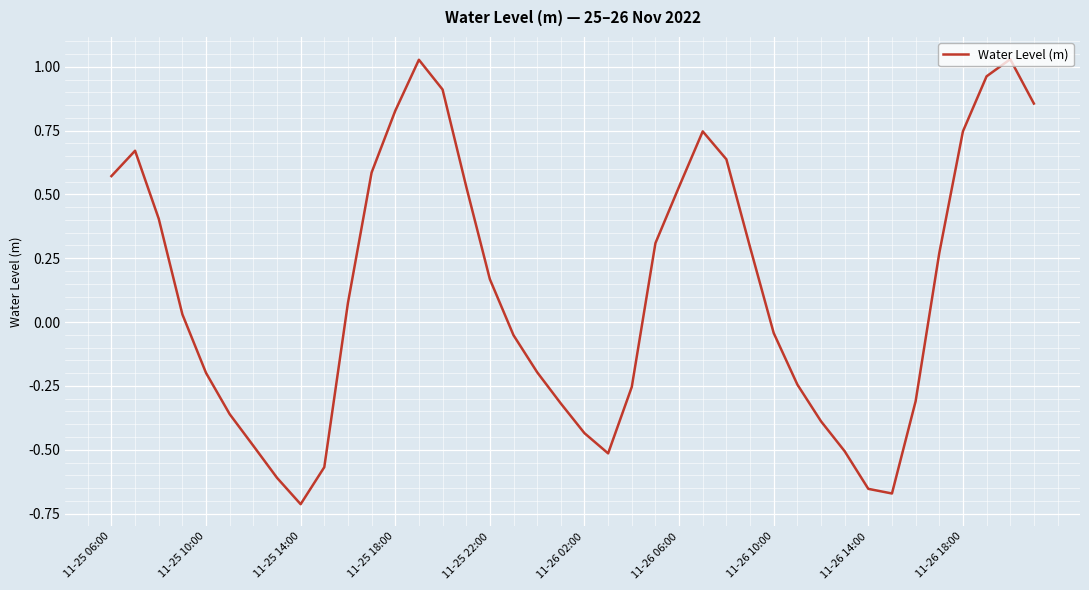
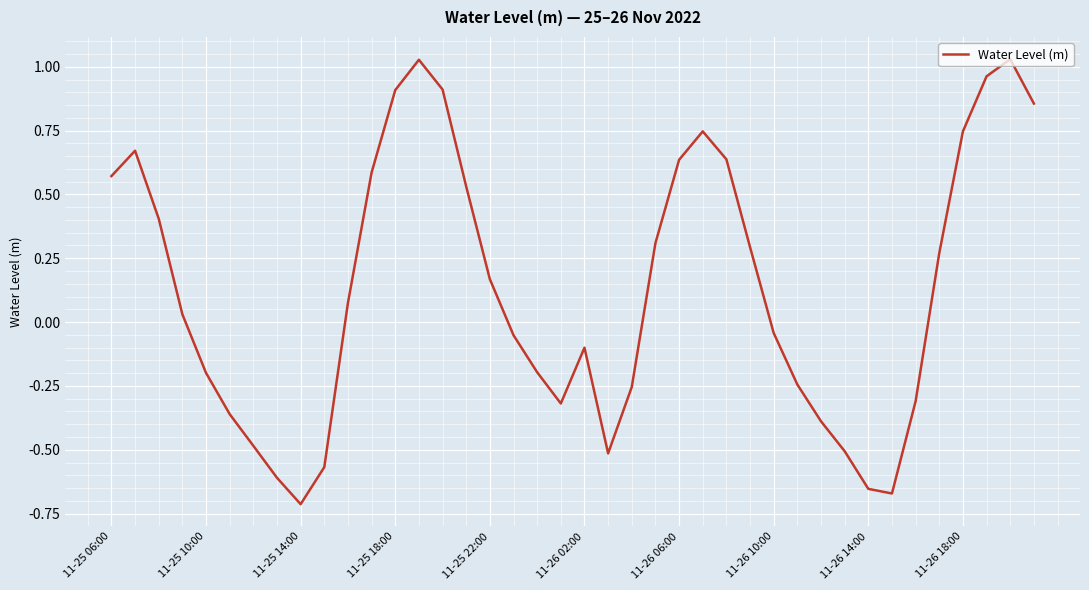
  {
    "11-25 06:00": 0.57,
    "11-25 10:00": -0.20,
    "11-25 14:00": -0.71,
-   "11-25 18:00": 0.83,
+   "11-25 18:00": 0.91,
    "11-25 22:00": 0.17,
-   "11-26 02:00": -0.44,
-   "11-26 06:00": 0.53,
+   "11-26 02:00": -0.10,
+   "11-26 06:00": 0.64,
    "11-26 10:00": -0.04,
    "11-26 14:00": -0.65,
    "11-26 18:00": 0.75
  }
